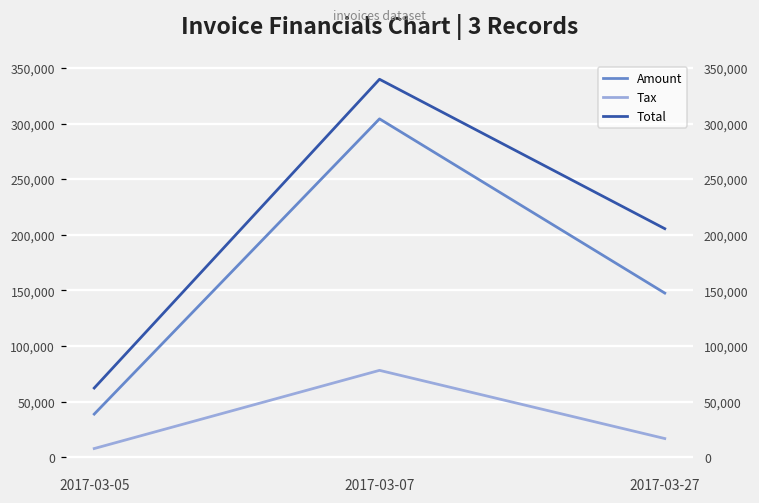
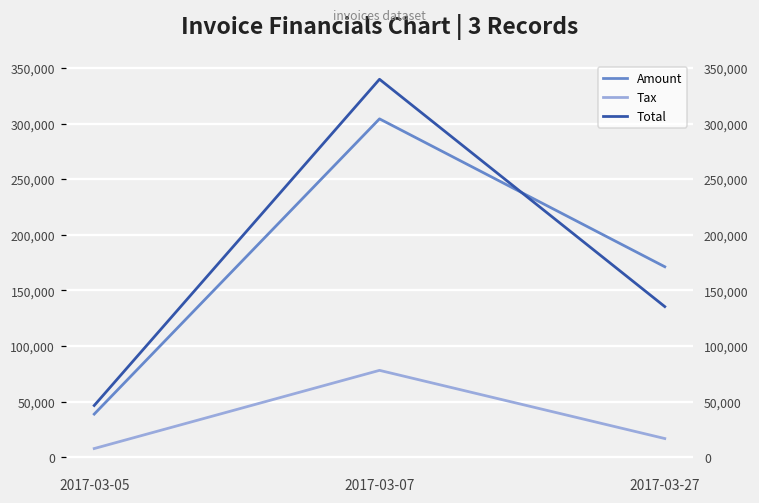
  {
    "Amount": {
      "2017-03-05": "39,000",
      "2017-03-07": "304,000",
-     "2017-03-27": "148,000"
+     "2017-03-27": "171,000"
    },
    "Tax": {
      "2017-03-05": "8,000",
      "2017-03-07": "78,000",
      "2017-03-27": "17,000"
    },
    "Total": {
-     "2017-03-05": "62,000",
+     "2017-03-05": "46,000",
      "2017-03-07": "340,000",
-     "2017-03-27": "206,000"
+     "2017-03-27": "135,000"
    }
  }
